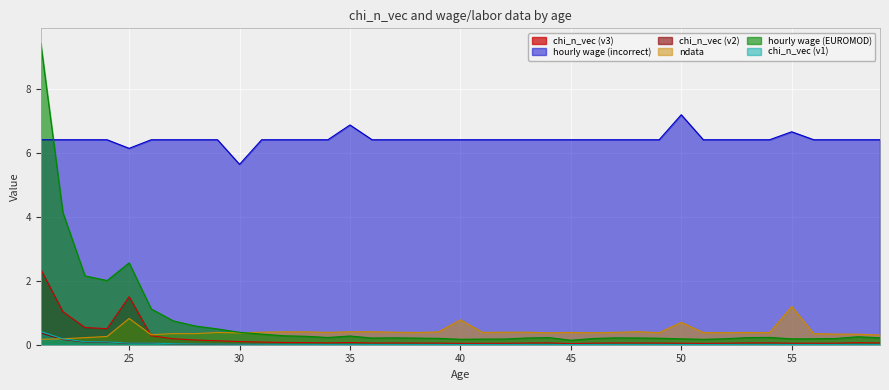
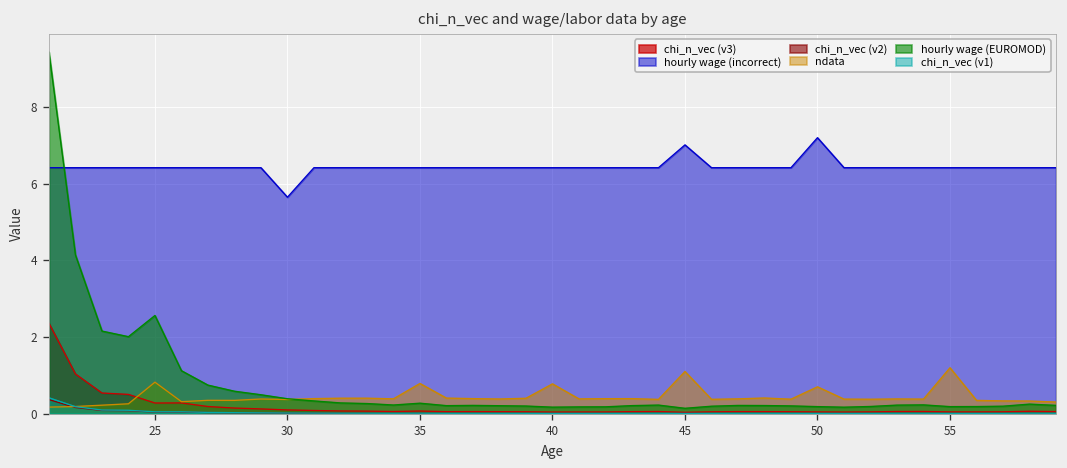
  {
    "chi_n_vec (v3)": {
-     "25": 1.5,
+     "25": 0.3,
      "30": 0.1
    },
    "hourly wage (incorrect)": {
-     "25": 6.1,
+     "25": 6.4,
      "30": 5.6,
-     "35": 6.9,
+     "35": 6.4,
      "40": 6.4,
-     "45": 6.4,
+     "45": 7.0,
      "50": 7.2,
-     "55": 6.7
+     "55": 6.4
    },
    "ndata": {
      "25": 0.8,
-     "35": 0.4,
+     "35": 0.8,
      "40": 0.8,
-     "45": 0.4,
+     "45": 1.1,
      "50": 0.7,
      "55": 1.2
    },
    "hourly wage (EUROMOD)": {
      "25": 2.6,
      "35": 0.3,
      "40": 0.2,
      "45": 0.1,
      "50": 0.2,
      "55": 0.2
    }
  }
